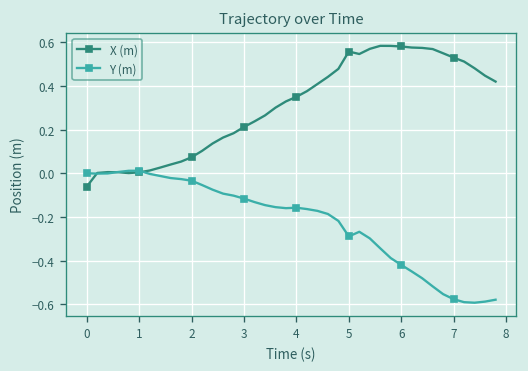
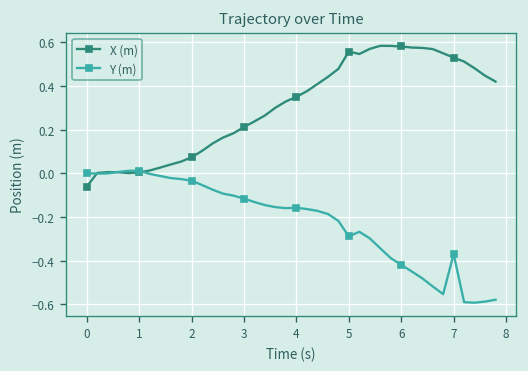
  {
    "X (m)": {
      "0": -0.06,
      "2": 0.07,
      "3": 0.21,
      "4": 0.35,
      "5": 0.56,
      "6": 0.58,
      "7": 0.53
    },
    "Y (m)": {
      "0": 0.00,
      "2": -0.03,
      "3": -0.12,
      "4": -0.16,
      "5": -0.29,
      "6": -0.42,
-     "7": -0.58
+     "7": -0.37
    }
  }
